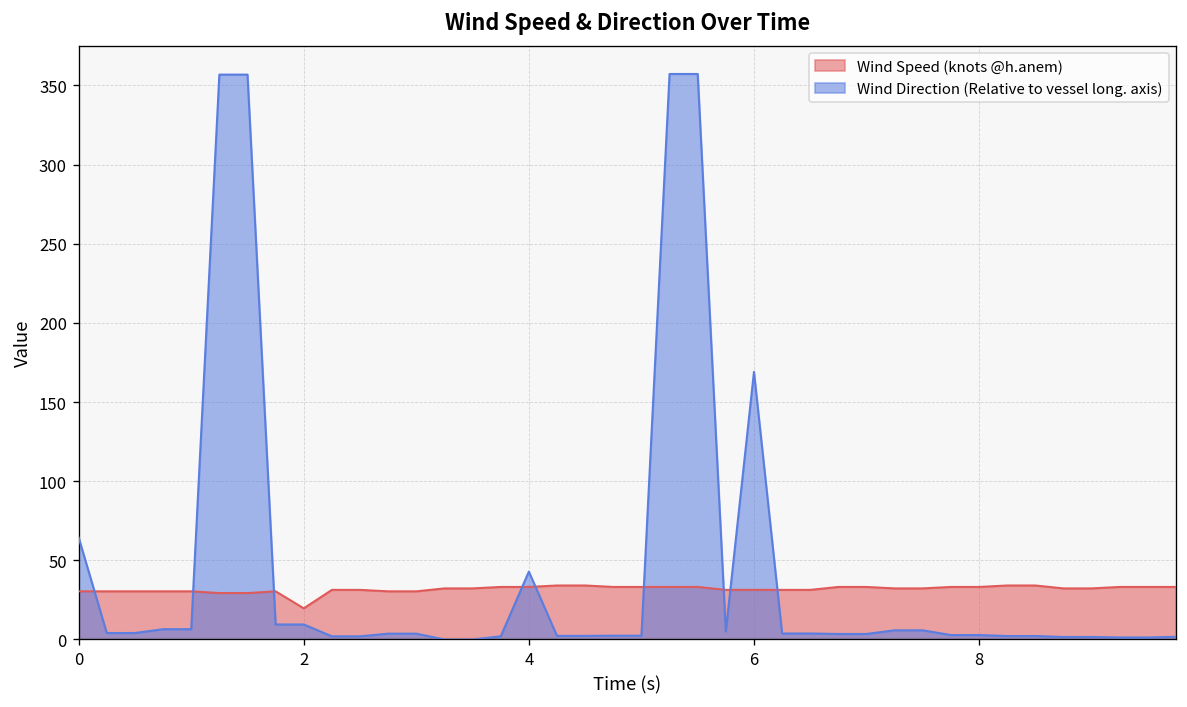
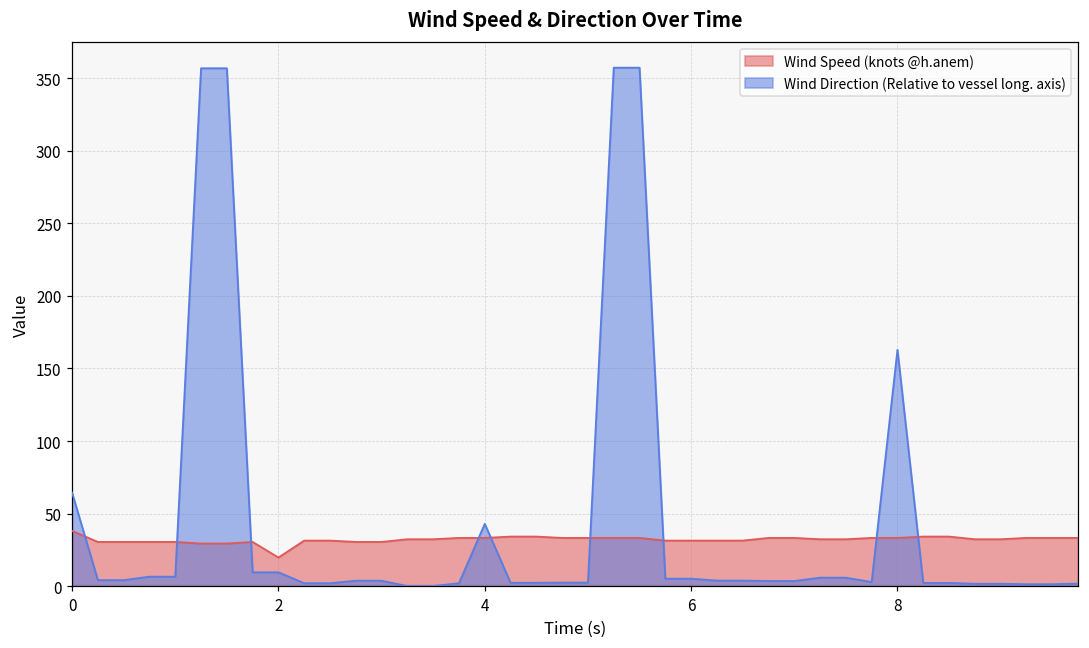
  {
    "Wind Speed (knots @h.anem)": {
-     "0": 30,
+     "0": 38,
      "2": 20,
      "4": 33,
      "6": 31,
      "8": 33
    },
    "Wind Direction (Relative to vessel long. axis)": {
      "0": 64,
      "2": 10,
      "4": 43,
-     "6": 169,
-     "8": 3
+     "6": 5,
+     "8": 163
    }
  }
